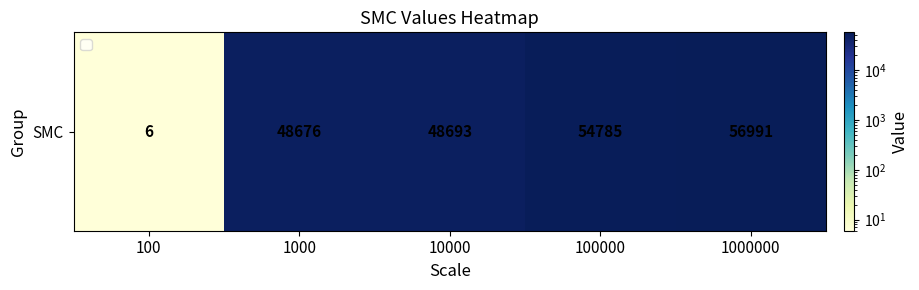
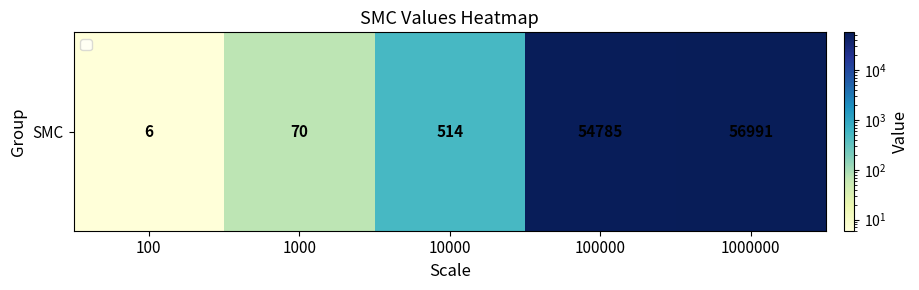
  {
    "SMC": {
      "100": 6,
-     "1000": 48676,
-     "10000": 48693,
+     "1000": 70,
+     "10000": 514,
      "100000": 54785,
      "1000000": 56991
    }
  }
